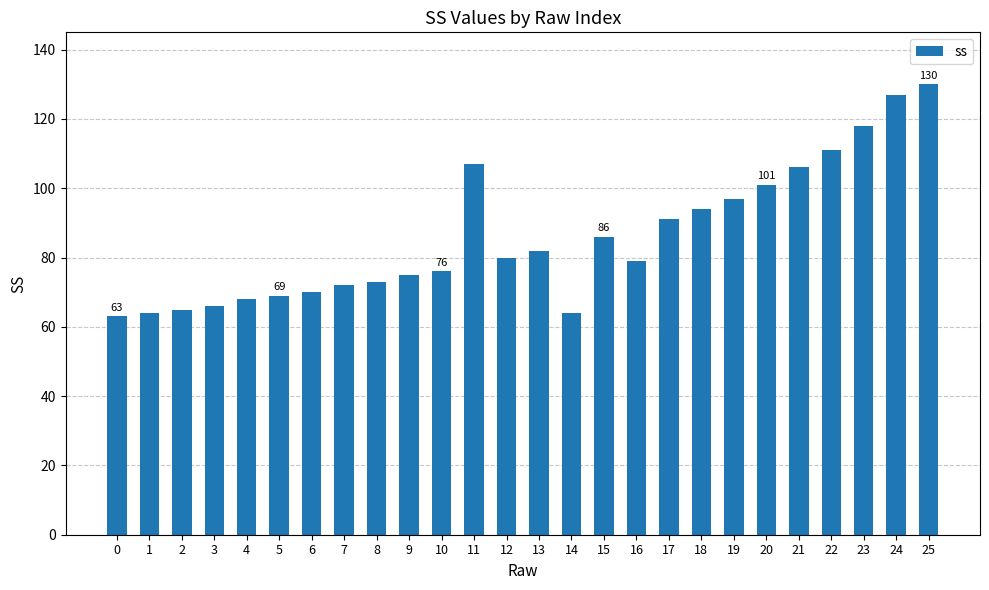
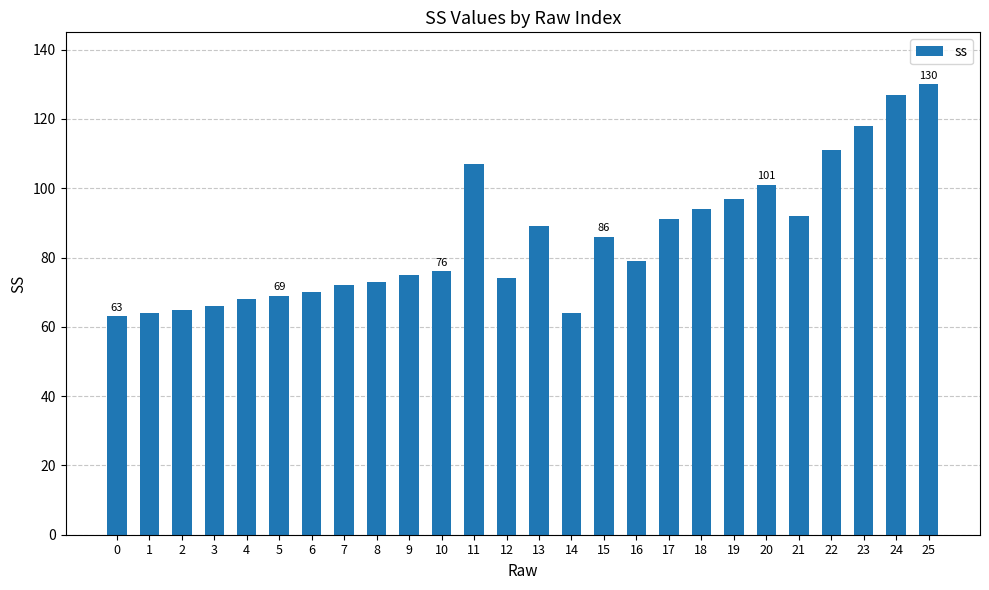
  {
    "1": 64,
    "2": 65,
    "3": 66,
    "4": 68,
    "6": 70,
    "7": 72,
    "8": 73,
    "9": 75,
    "11": 107,
-   "12": 80,
-   "13": 82,
+   "12": 74,
+   "13": 89,
    "14": 64,
    "16": 79,
    "17": 91,
    "18": 94,
    "19": 97,
-   "21": 106,
+   "21": 92,
    "22": 111,
    "23": 118,
    "24": 127
  }
